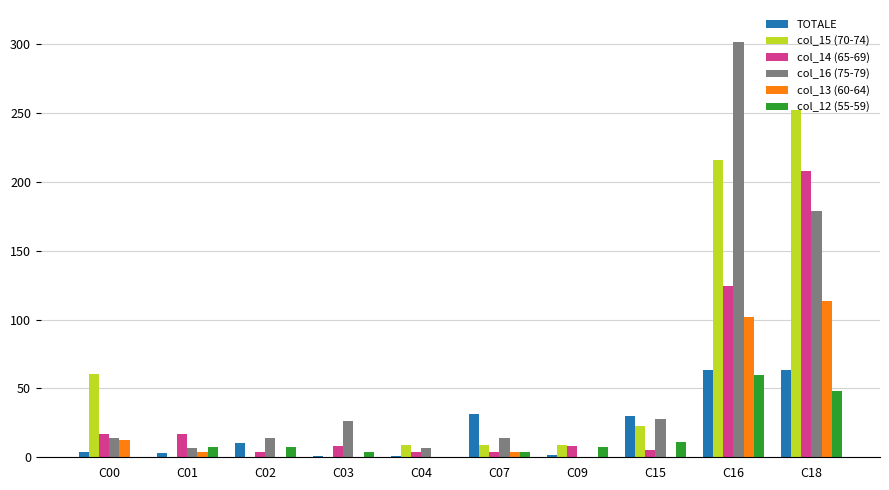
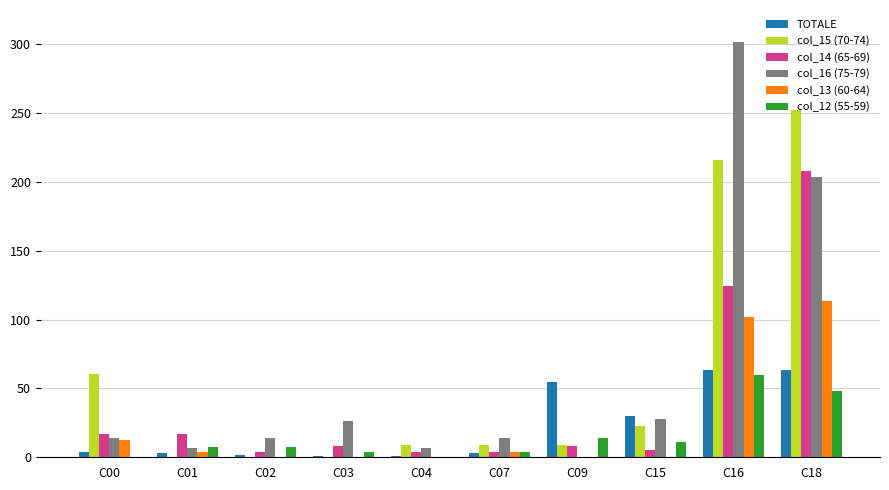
  {
    "TOTALE": {
      "C00": 4,
      "C01": 3,
-     "C02": 10,
-     "C07": 31,
-     "C09": 2,
+     "C02": 2,
+     "C07": 3,
+     "C09": 55,
      "C15": 30,
      "C16": 64,
      "C18": 64
    },
    "col_15 (70-74)": {
      "C00": 61,
      "C01": 0,
      "C02": 0,
      "C03": 0,
      "C04": 9,
      "C07": 9,
      "C09": 9,
      "C15": 23,
      "C16": 216,
      "C18": 252
    },
    "col_14 (65-69)": {
      "C00": 17,
      "C01": 17,
      "C02": 4,
      "C03": 8,
      "C04": 4,
      "C07": 4,
      "C09": 8,
      "C15": 5,
      "C16": 125,
      "C18": 208
    },
    "col_16 (75-79)": {
      "C00": 14,
      "C01": 7,
      "C02": 14,
      "C03": 26,
      "C04": 7,
      "C07": 14,
      "C09": 0,
      "C15": 28,
      "C16": 302,
-     "C18": 179
+     "C18": 204
    },
    "col_13 (60-64)": {
      "C00": 12,
      "C01": 4,
      "C02": 0,
      "C03": 0,
      "C04": 0,
      "C07": 4,
      "C09": 0,
      "C15": 0,
      "C16": 102,
      "C18": 114
    },
    "col_12 (55-59)": {
      "C00": 0,
      "C01": 8,
      "C02": 8,
      "C03": 4,
      "C04": 0,
      "C07": 4,
-     "C09": 8,
+     "C09": 14,
      "C15": 11,
      "C16": 60,
      "C18": 48
    }
  }
